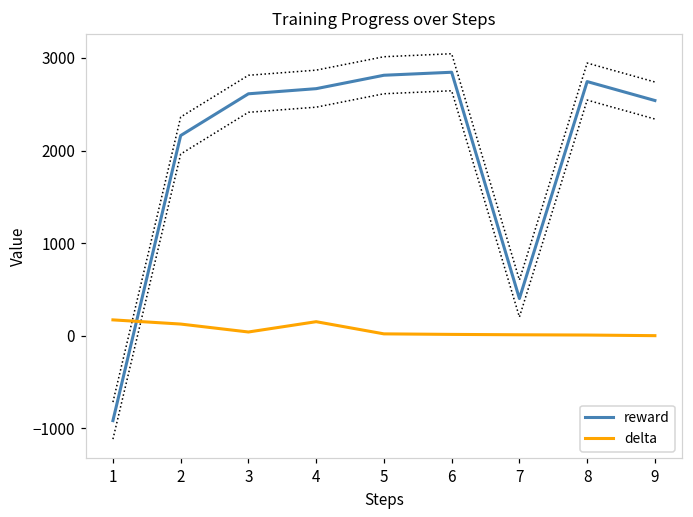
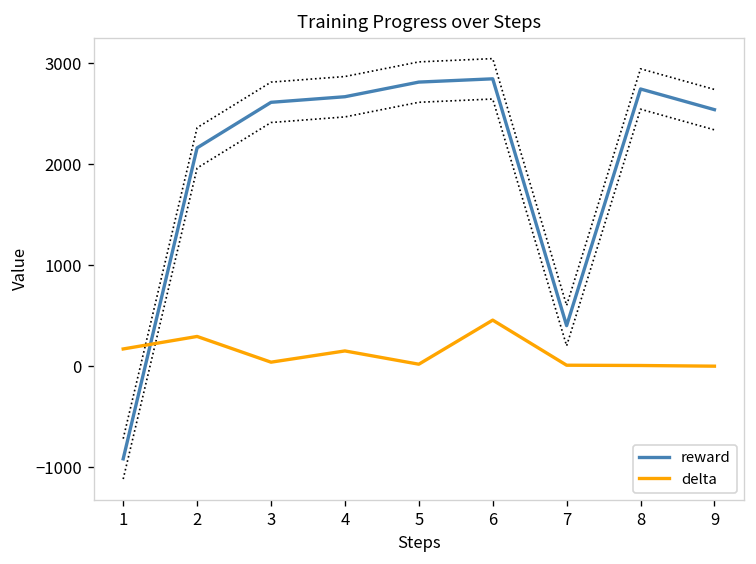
  {
    "reward": {
      "1": -900,
      "2": 2200,
      "3": 2600,
      "4": 2700,
      "5": 2800,
      "6": 2800,
      "7": 400,
      "8": 2700,
      "9": 2500
    },
    "delta": {
      "1": 200,
-     "2": 100,
+     "2": 300,
      "3": 0,
      "4": 200,
      "5": 0,
-     "6": 0,
+     "6": 500,
      "7": 0,
      "8": 0,
      "9": 0
    }
  }
